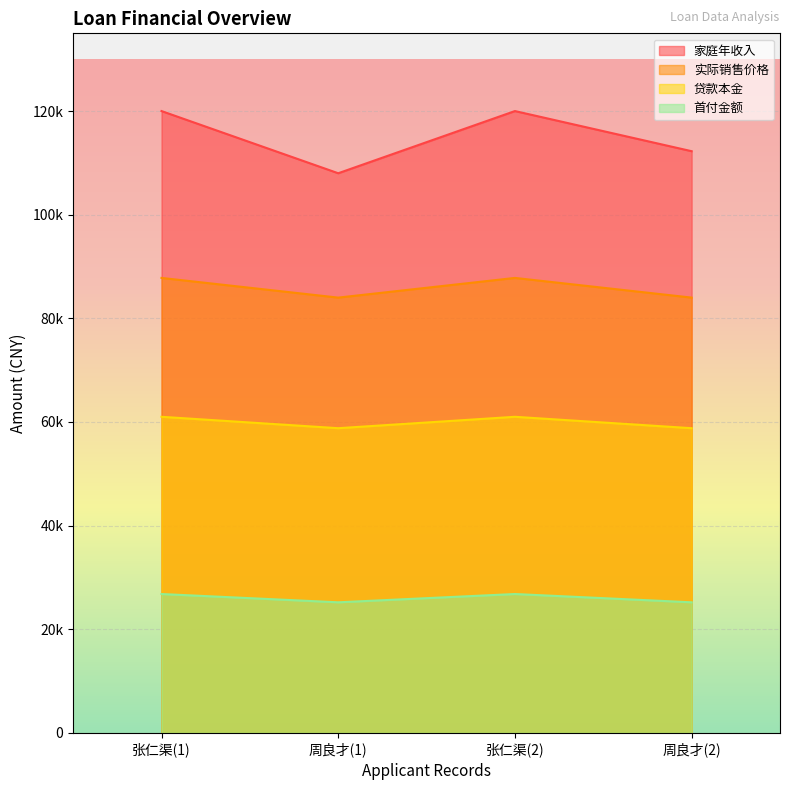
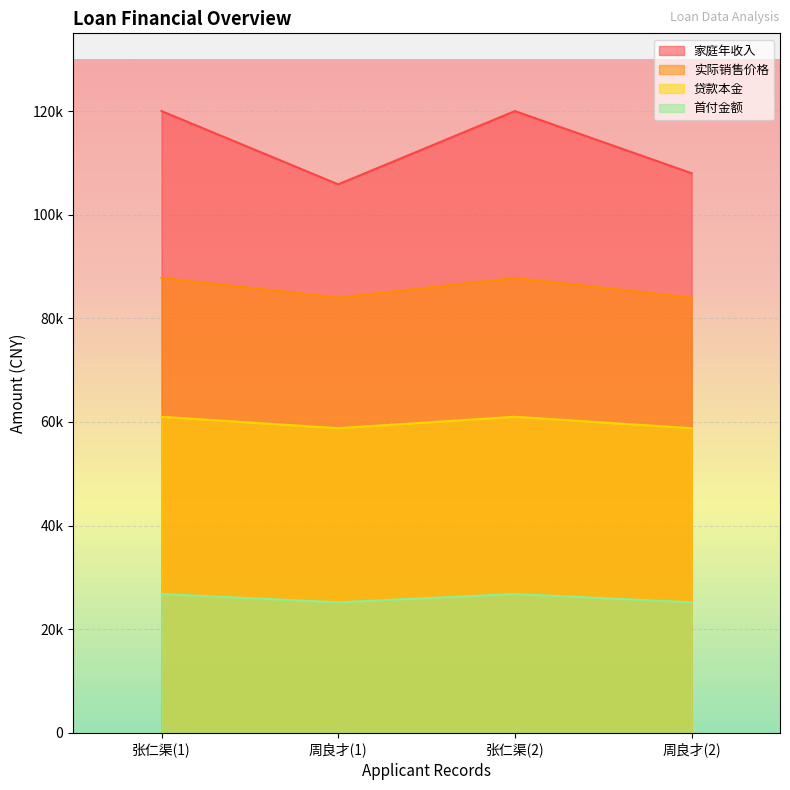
  {
    "家庭年收入": {
      "张仁渠(1)": 120000,
-     "周良才(1)": 108000,
+     "周良才(1)": 106000,
      "张仁渠(2)": 120000,
-     "周良才(2)": 112000
+     "周良才(2)": 108000
    },
    "实际销售价格": {
      "张仁渠(1)": 88000,
      "周良才(1)": 84000,
      "张仁渠(2)": 88000,
      "周良才(2)": 84000
    },
    "贷款本金": {
      "张仁渠(1)": 61000,
      "周良才(1)": 59000,
      "张仁渠(2)": 61000,
      "周良才(2)": 59000
    },
    "首付金额": {
      "张仁渠(1)": 27000,
      "周良才(1)": 25000,
      "张仁渠(2)": 27000,
      "周良才(2)": 25000
    }
  }
